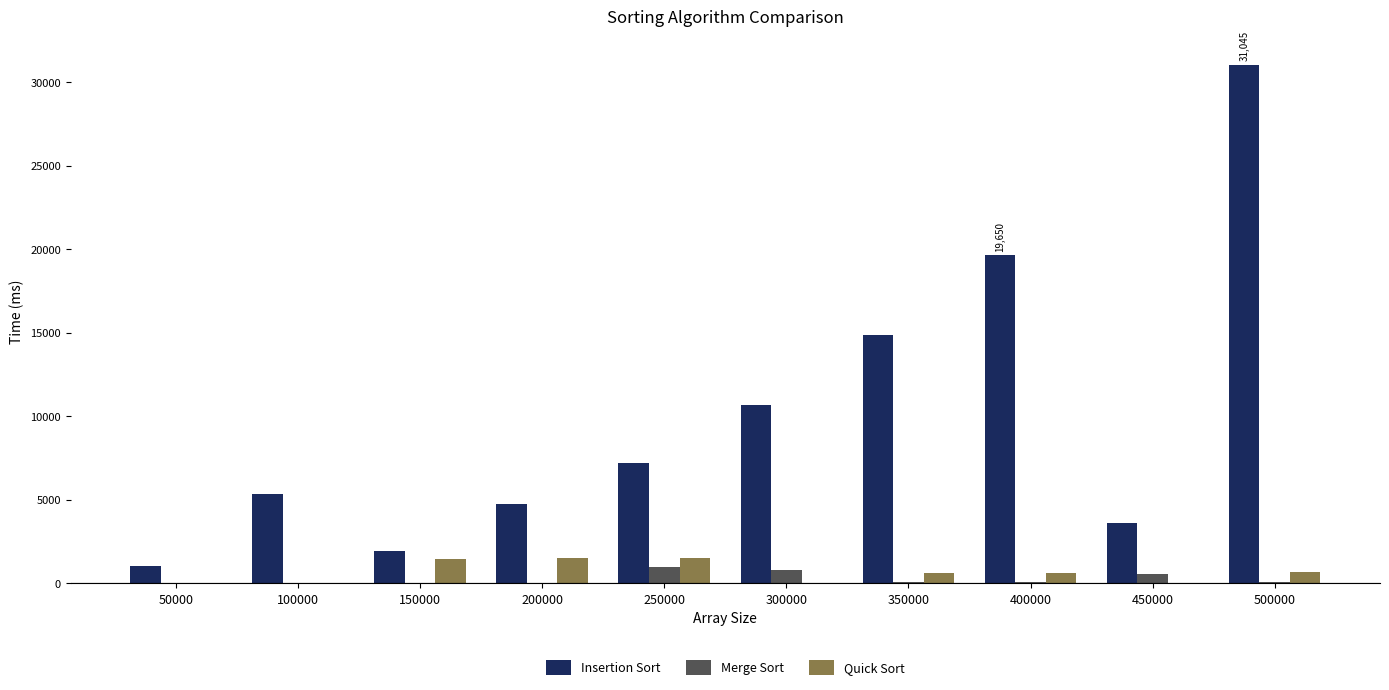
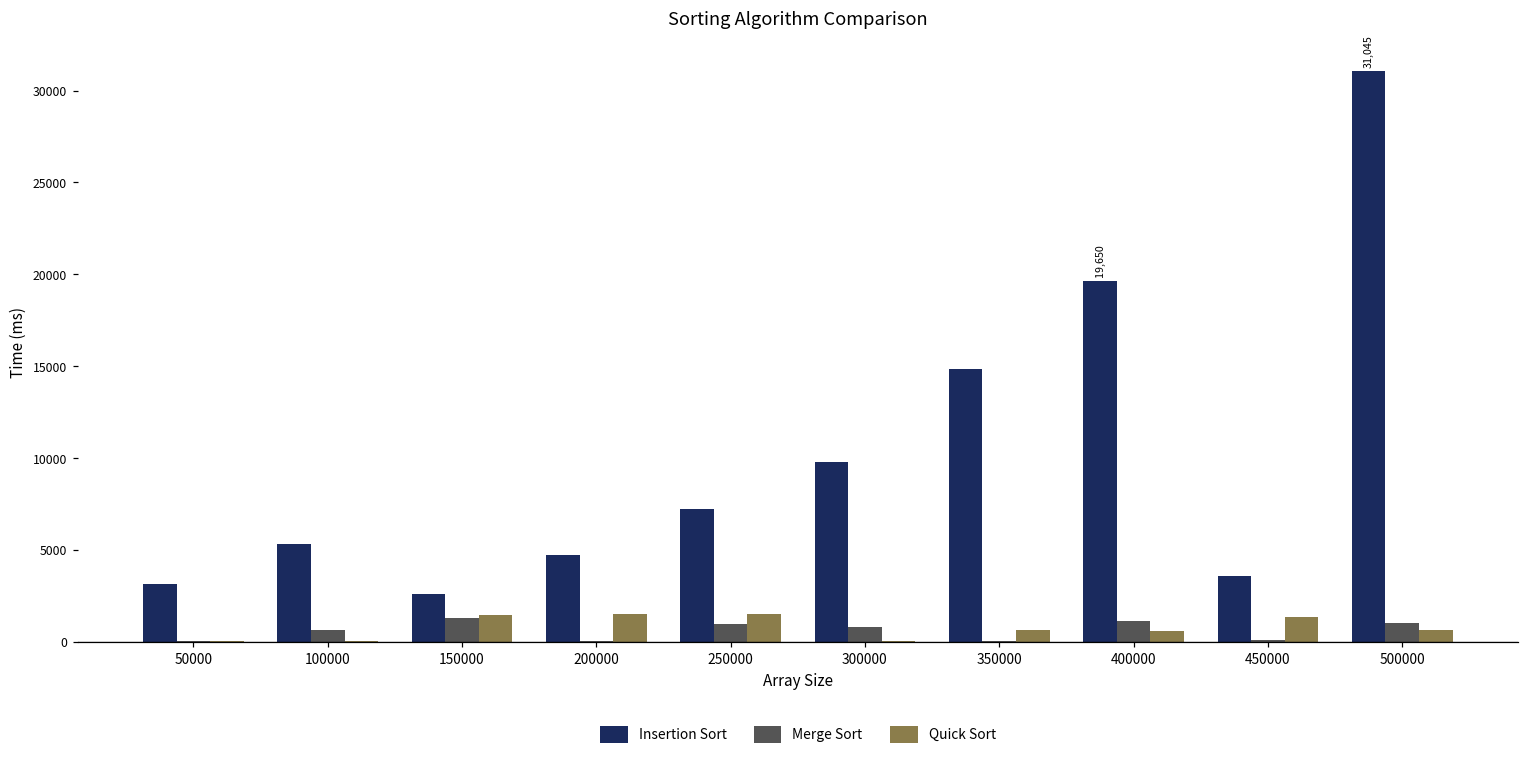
  {
    "Insertion Sort": {
-     "50000": 1000,
+     "50000": 3100,
      "100000": 5300,
-     "150000": 1900,
+     "150000": 2600,
      "200000": 4700,
      "250000": 7200,
-     "300000": 10600,
+     "300000": 9800,
      "350000": 14800,
      "450000": 3600
    },
    "Merge Sort": {
-     "100000": 0,
-     "150000": 0,
+     "100000": 600,
+     "150000": 1300,
      "250000": 1000,
      "300000": 800,
-     "400000": 100,
-     "450000": 600,
-     "500000": 100
+     "400000": 1100,
+     "450000": 100,
+     "500000": 1000
    },
    "Quick Sort": {
      "150000": 1500,
      "200000": 1500,
      "250000": 1500,
      "350000": 600,
      "400000": 600,
-     "450000": 0,
+     "450000": 1300,
      "500000": 700
    }
  }
